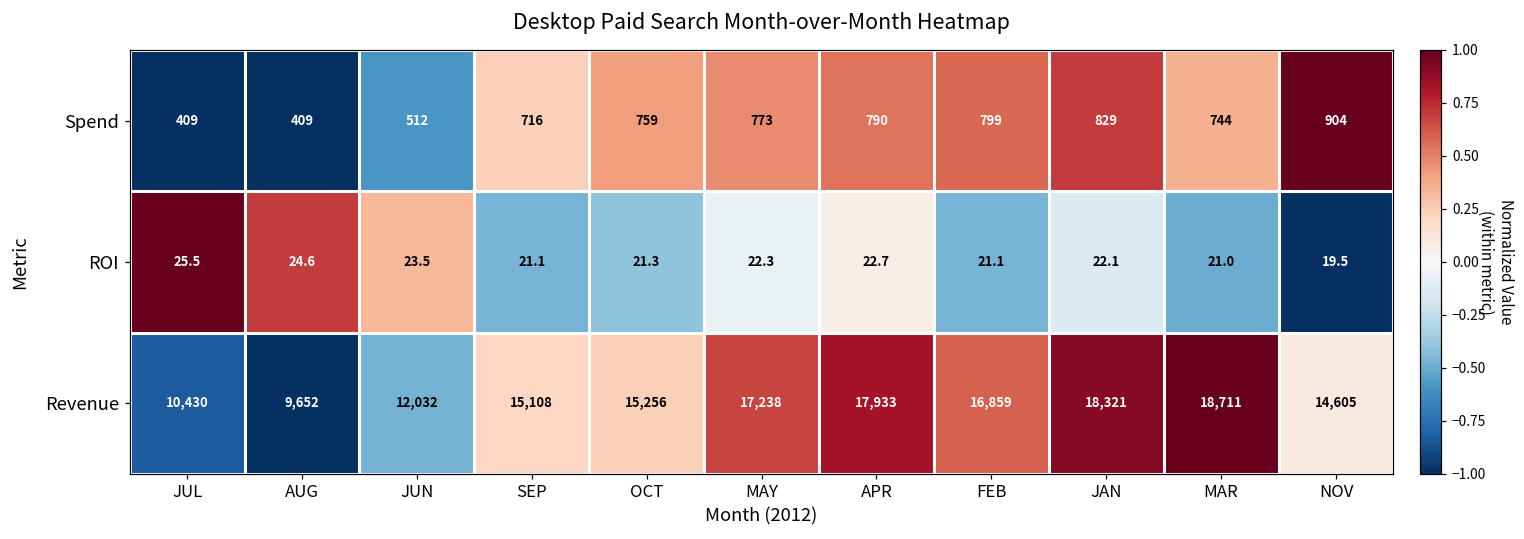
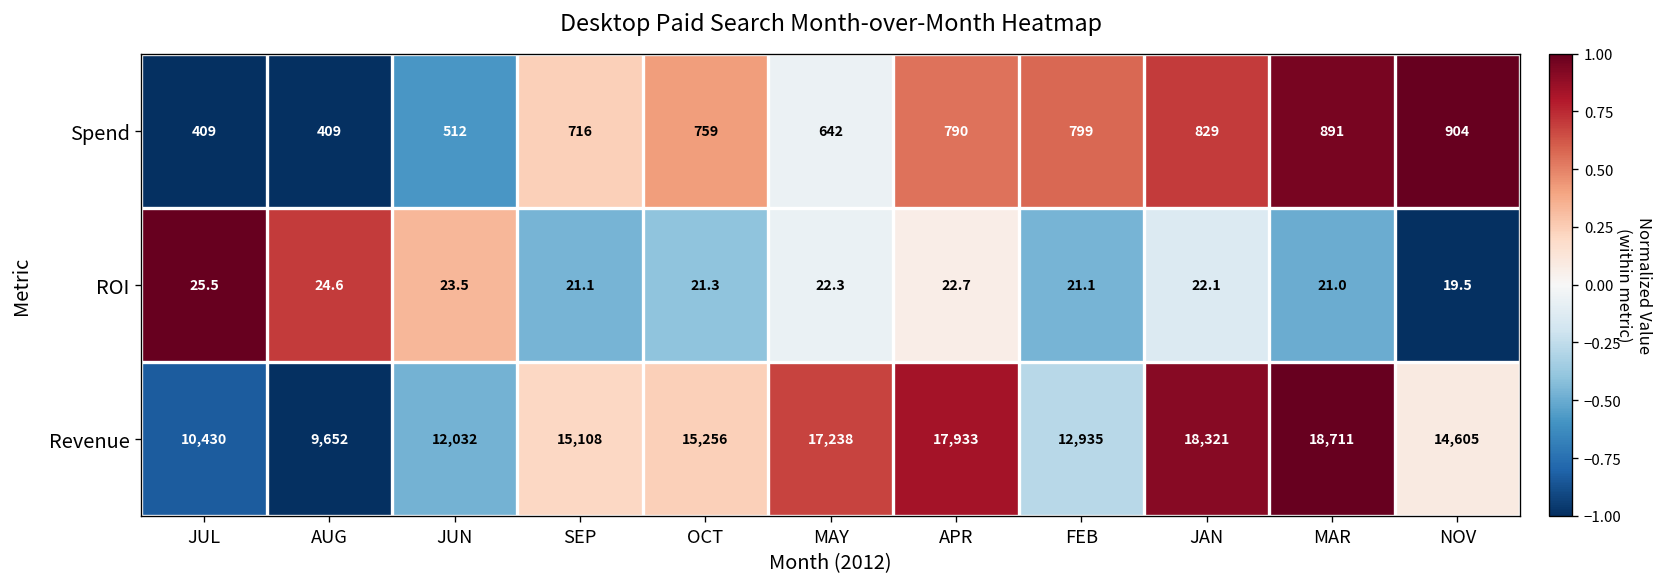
  {
    "Spend": {
      "JUL": "409",
      "AUG": "409",
      "JUN": "512",
      "SEP": "716",
      "OCT": "759",
-     "MAY": "773",
+     "MAY": "642",
      "APR": "790",
      "FEB": "799",
      "JAN": "829",
-     "MAR": "744",
+     "MAR": "891",
      "NOV": "904"
    },
    "ROI": {
      "JUL": "25.5",
      "AUG": "24.6",
      "JUN": "23.5",
      "SEP": "21.1",
      "OCT": "21.3",
      "MAY": "22.3",
      "APR": "22.7",
      "FEB": "21.1",
      "JAN": "22.1",
      "MAR": "21.0",
      "NOV": "19.5"
    },
    "Revenue": {
      "JUL": "10,430",
      "AUG": "9,652",
      "JUN": "12,032",
      "SEP": "15,108",
      "OCT": "15,256",
      "MAY": "17,238",
      "APR": "17,933",
-     "FEB": "16,859",
+     "FEB": "12,935",
      "JAN": "18,321",
      "MAR": "18,711",
      "NOV": "14,605"
    }
  }
